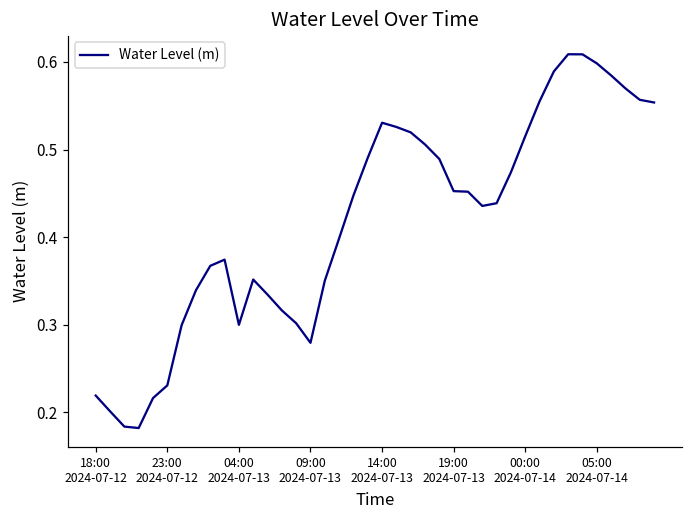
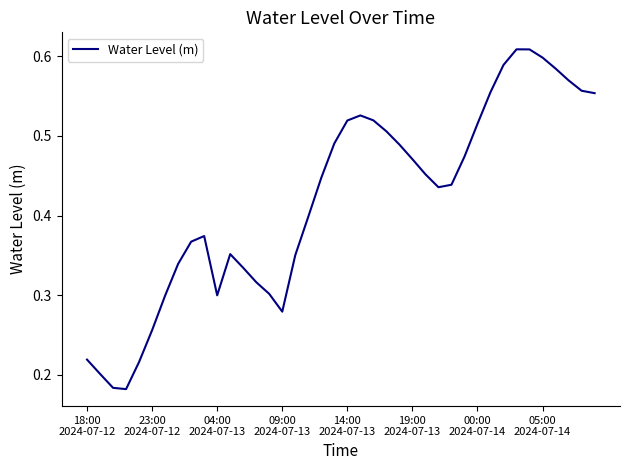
  {
    "18:00 2024-07-12": 0.22,
-   "23:00 2024-07-12": 0.23,
+   "23:00 2024-07-12": 0.26,
    "04:00 2024-07-13": 0.30,
    "09:00 2024-07-13": 0.28,
-   "14:00 2024-07-13": 0.53,
-   "19:00 2024-07-13": 0.45,
+   "14:00 2024-07-13": 0.52,
+   "19:00 2024-07-13": 0.47,
    "00:00 2024-07-14": 0.52,
    "05:00 2024-07-14": 0.60
  }
